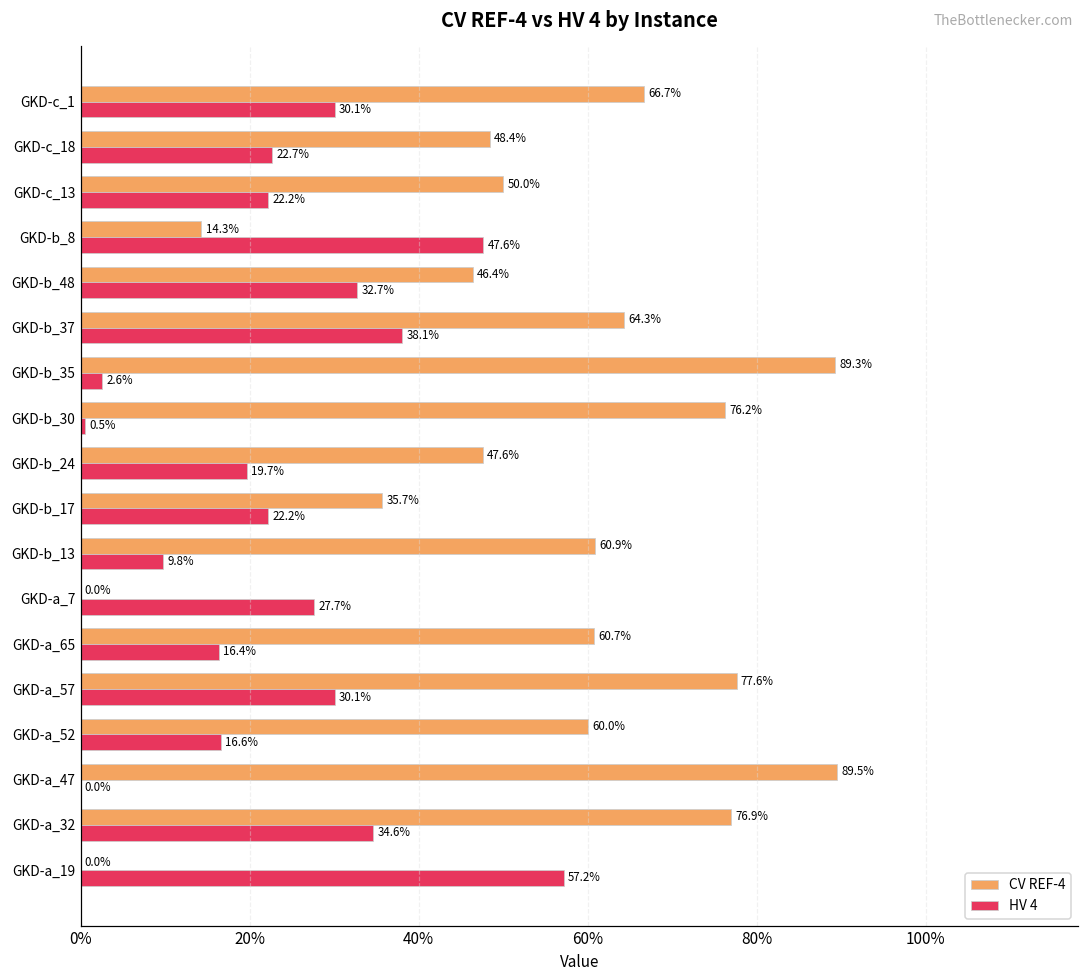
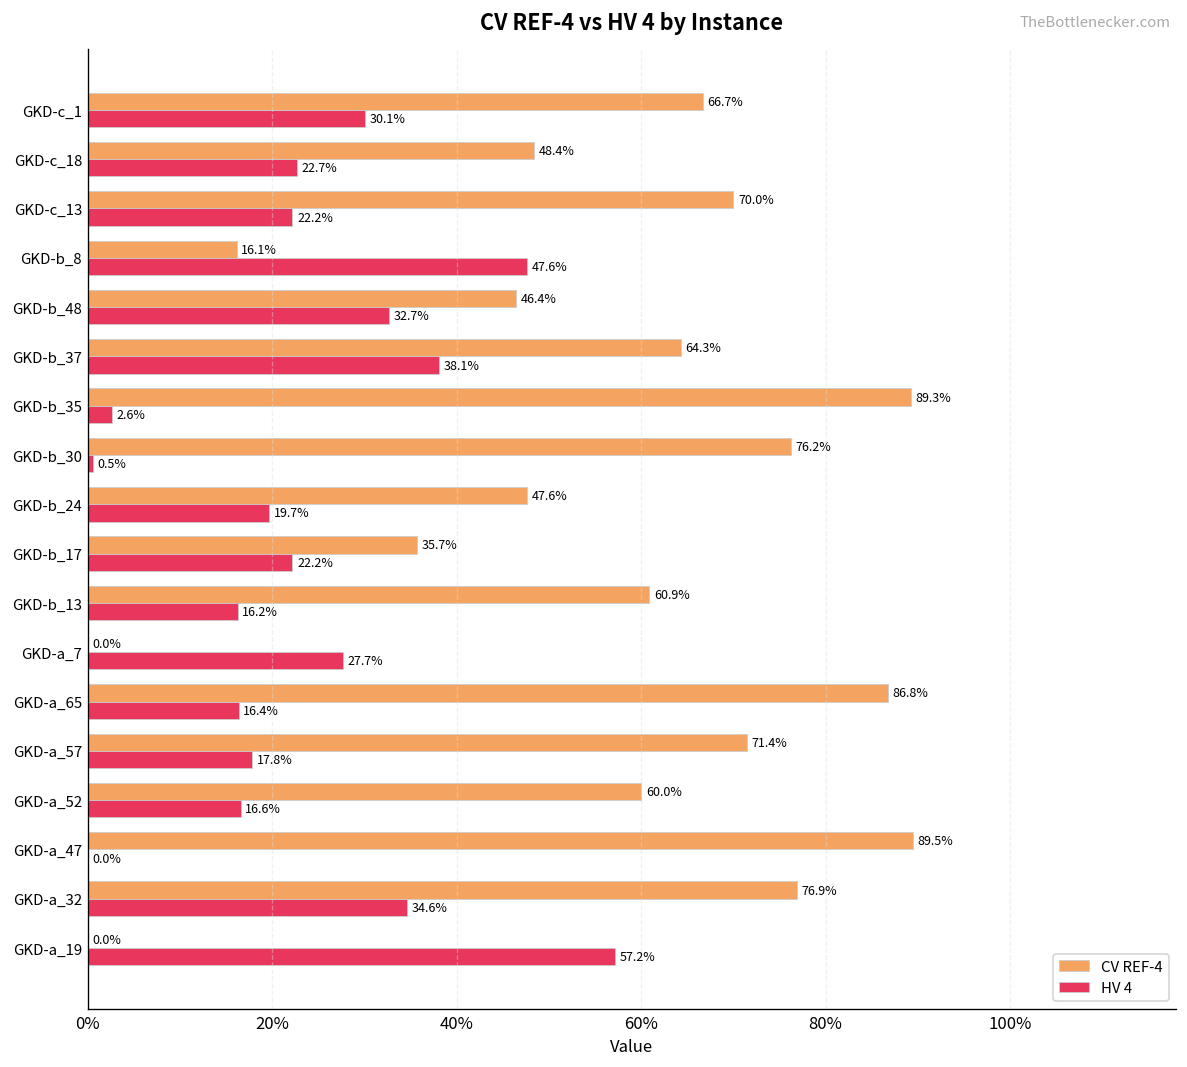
  {
    "CV REF-4": {
      "GKD-c_1": "66.7%",
      "GKD-c_18": "48.4%",
-     "GKD-c_13": "50.0%",
-     "GKD-b_8": "14.3%",
+     "GKD-c_13": "70.0%",
+     "GKD-b_8": "16.1%",
      "GKD-b_48": "46.4%",
      "GKD-b_37": "64.3%",
      "GKD-b_35": "89.3%",
      "GKD-b_30": "76.2%",
      "GKD-b_24": "47.6%",
      "GKD-b_17": "35.7%",
      "GKD-b_13": "60.9%",
      "GKD-a_7": "0.0%",
-     "GKD-a_65": "60.7%",
-     "GKD-a_57": "77.6%",
+     "GKD-a_65": "86.8%",
+     "GKD-a_57": "71.4%",
      "GKD-a_52": "60.0%",
      "GKD-a_47": "89.5%",
      "GKD-a_32": "76.9%",
      "GKD-a_19": "0.0%"
    },
    "HV 4": {
      "GKD-c_1": "30.1%",
      "GKD-c_18": "22.7%",
      "GKD-c_13": "22.2%",
      "GKD-b_8": "47.6%",
      "GKD-b_48": "32.7%",
      "GKD-b_37": "38.1%",
      "GKD-b_35": "2.6%",
      "GKD-b_30": "0.5%",
      "GKD-b_24": "19.7%",
      "GKD-b_17": "22.2%",
-     "GKD-b_13": "9.8%",
+     "GKD-b_13": "16.2%",
      "GKD-a_7": "27.7%",
      "GKD-a_65": "16.4%",
-     "GKD-a_57": "30.1%",
+     "GKD-a_57": "17.8%",
      "GKD-a_52": "16.6%",
      "GKD-a_47": "0.0%",
      "GKD-a_32": "34.6%",
      "GKD-a_19": "57.2%"
    }
  }
